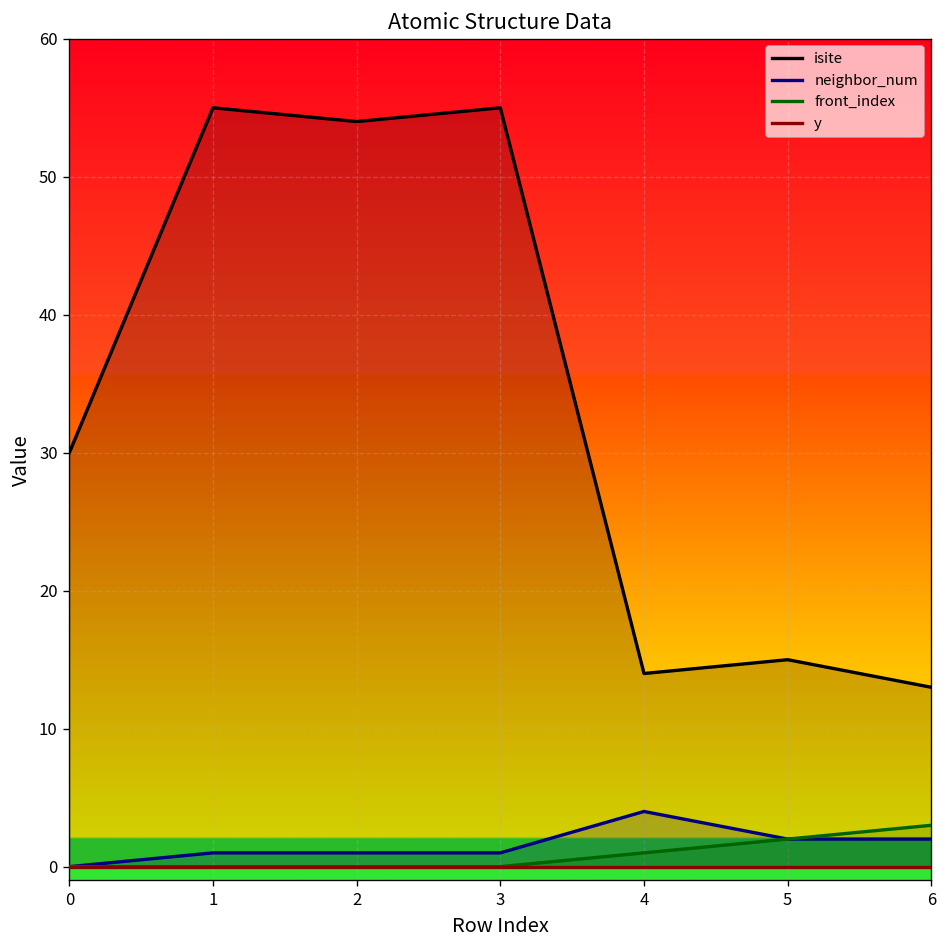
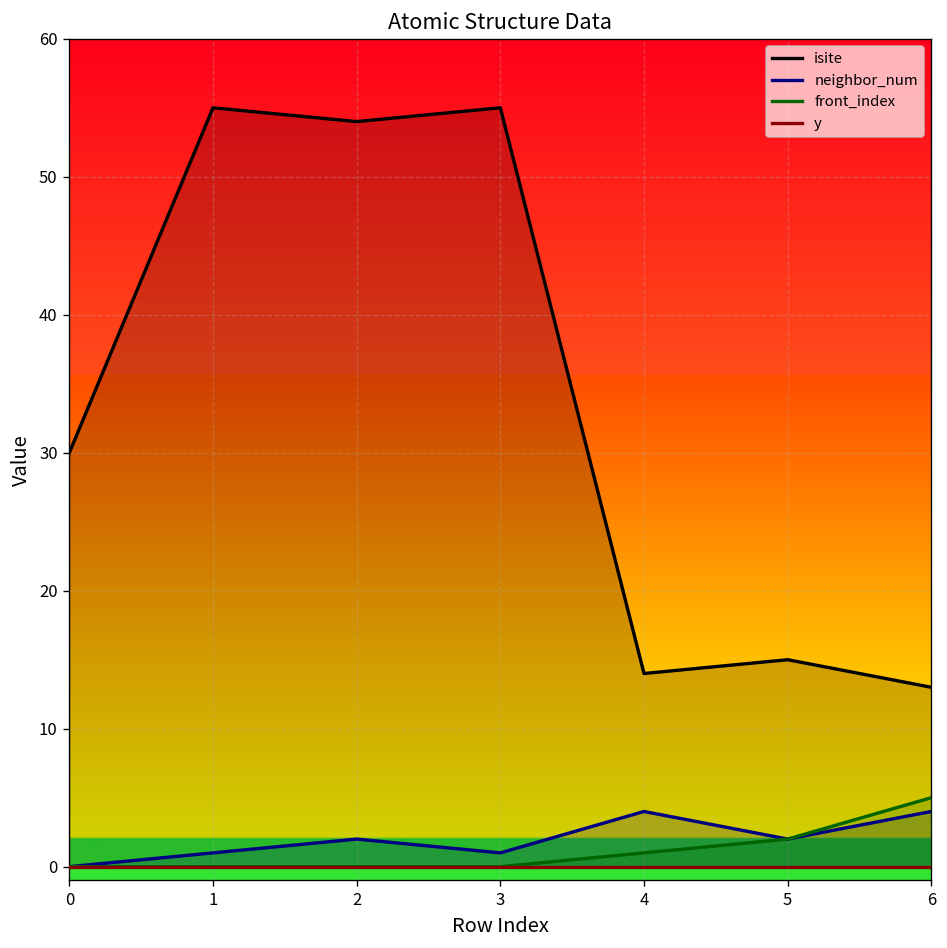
  {
    "isite": {
      "0": 30,
      "1": 55,
      "2": 54,
      "3": 55,
      "4": 14,
      "5": 15,
      "6": 13
    },
    "neighbor_num": {
      "1": 1,
-     "2": 1,
+     "2": 2,
      "3": 1,
      "4": 4,
-     "6": 2
+     "6": 4
    },
    "front_index": {
      "4": 1,
-     "6": 3
+     "6": 5
    },
    "y": {
      "4": 0,
      "5": 0,
      "6": 0
    }
  }
